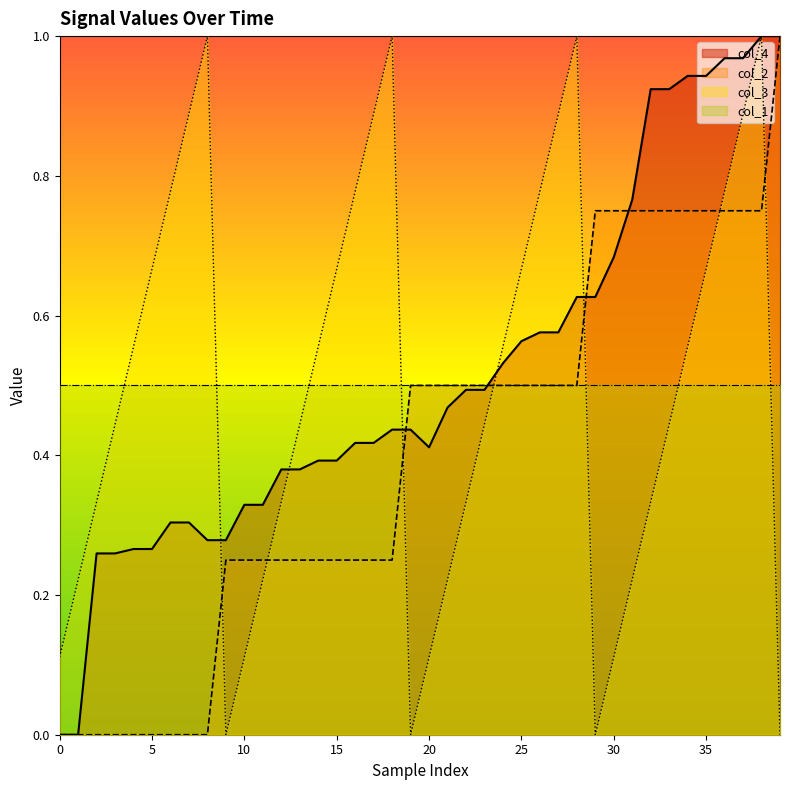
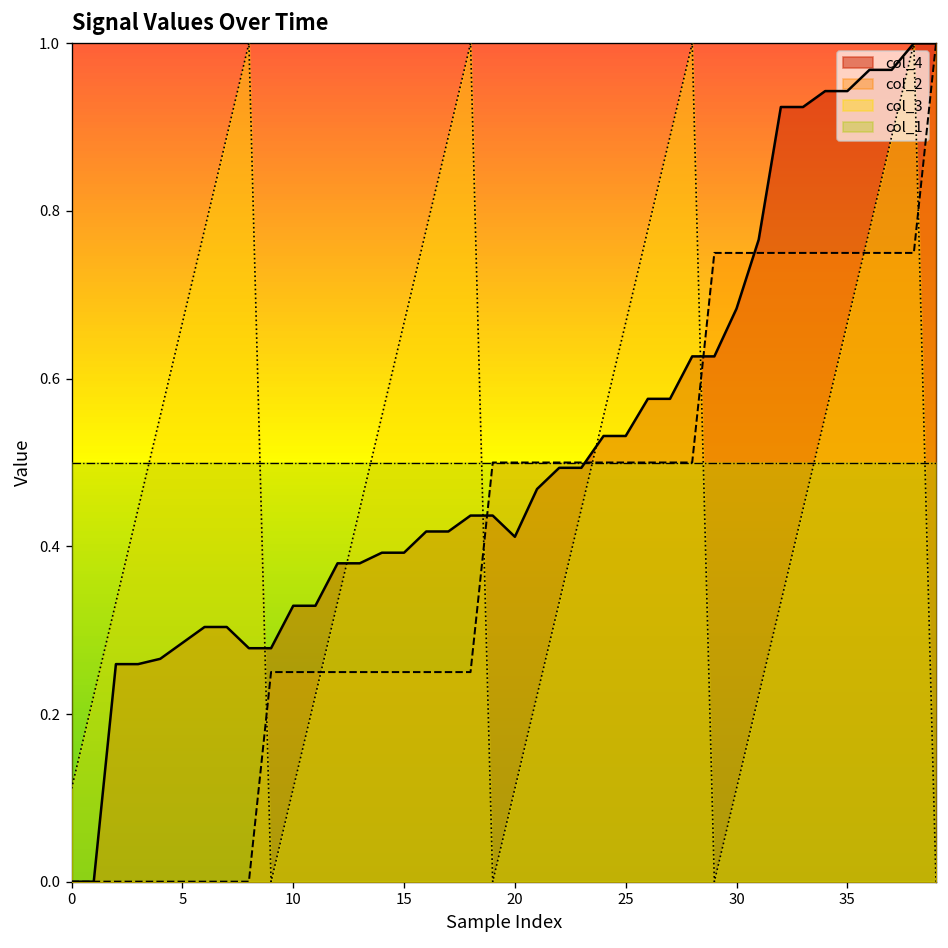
  {
    "col_4": {
-     "5": 0.27,
+     "5": 0.28,
      "10": 0.33,
      "15": 0.39,
      "20": 0.41,
-     "25": 0.56,
+     "25": 0.53,
      "30": 0.68
    }
  }
